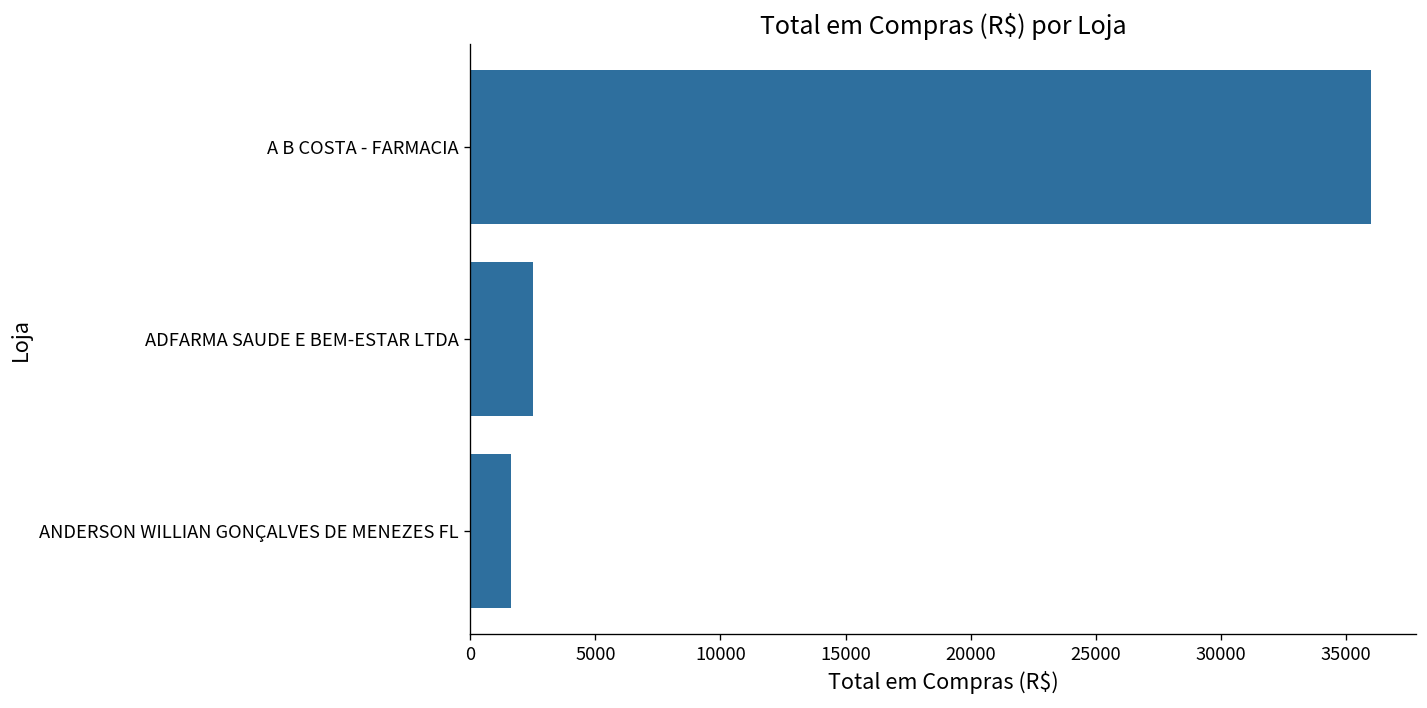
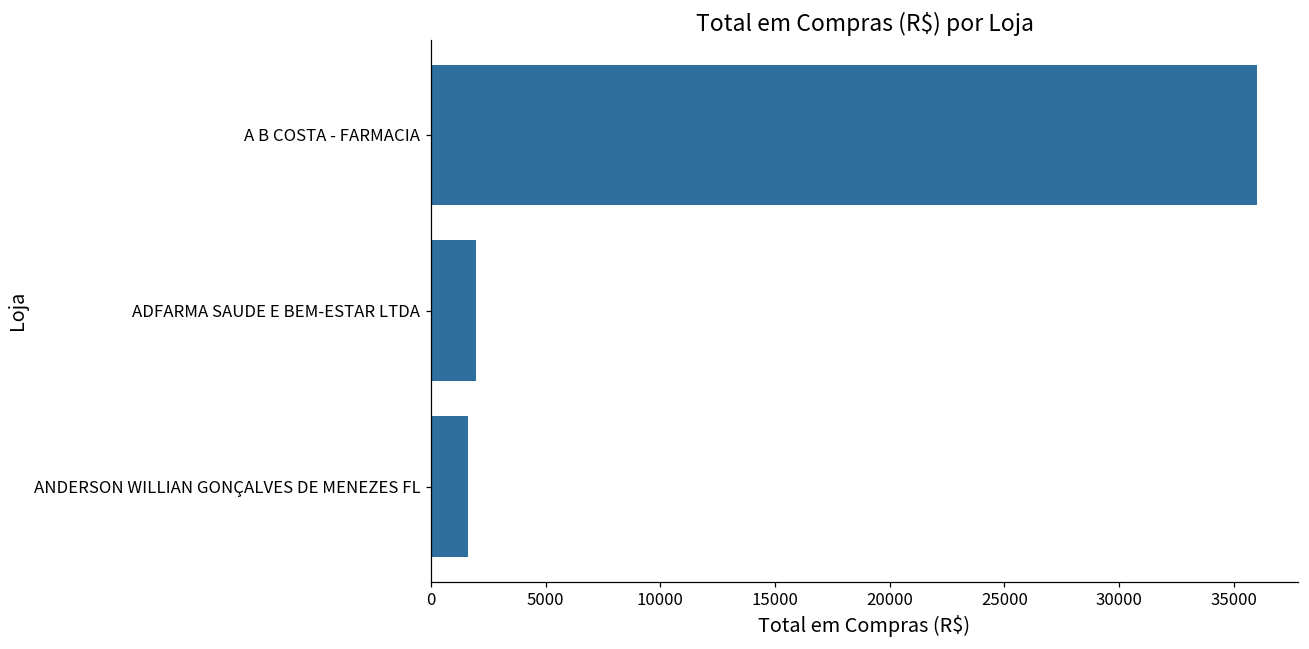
  {
    "A B COSTA - FARMACIA": 36000,
-   "ADFARMA SAUDE E BEM-ESTAR LTDA": 2500,
+   "ADFARMA SAUDE E BEM-ESTAR LTDA": 2000,
    "ANDERSON WILLIAN GONÇALVES DE MENEZES FL": 1600
  }
